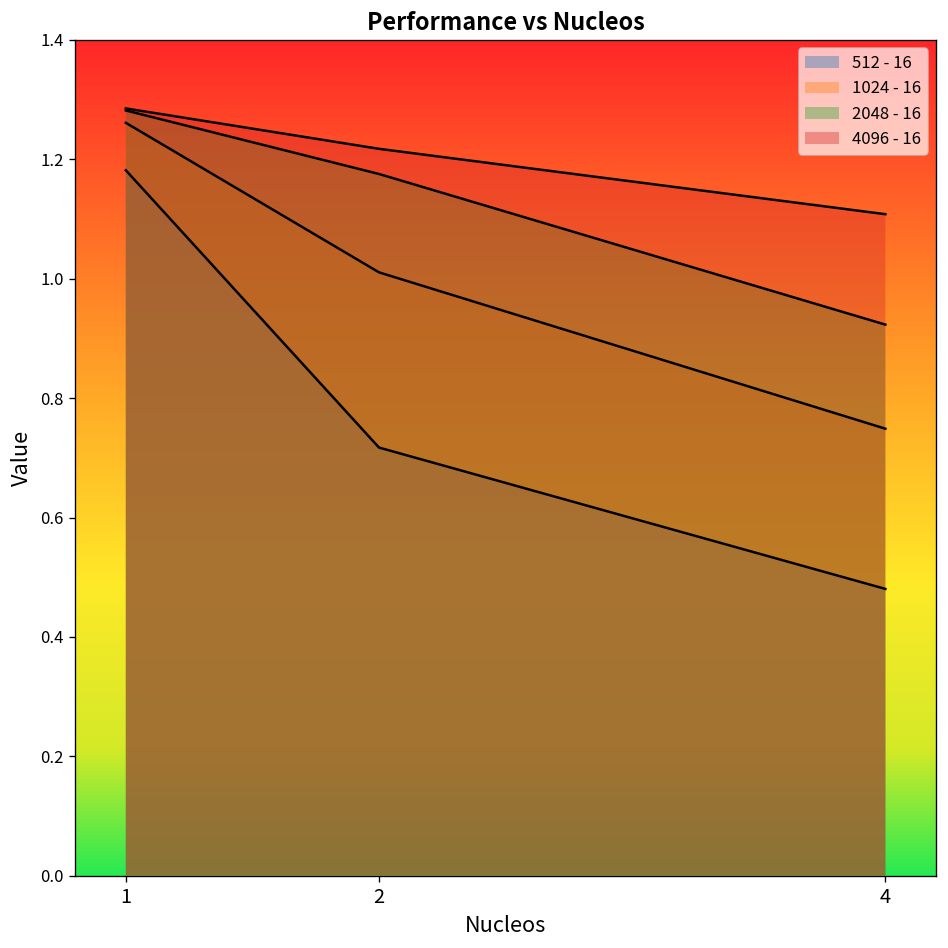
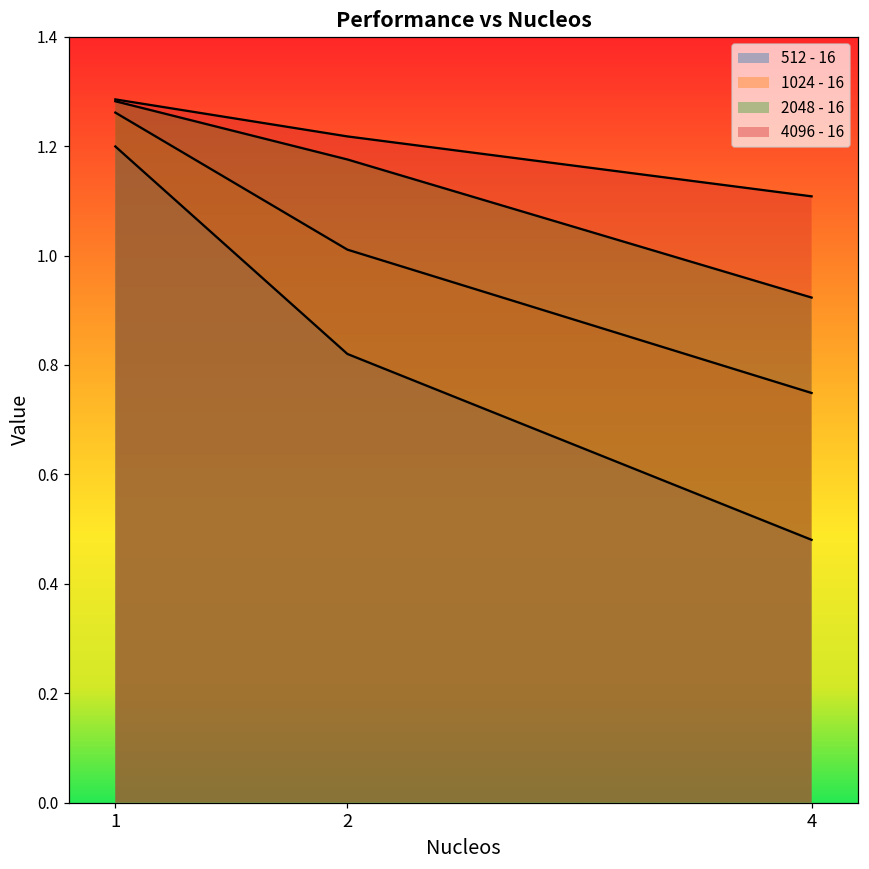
  {
    "512 - 16": {
-     "1": 1.18,
-     "2": 0.72,
+     "1": 1.20,
+     "2": 0.82,
      "4": 0.48
    },
    "2048 - 16": {
      "2": 1.18,
      "4": 0.92
    }
  }
